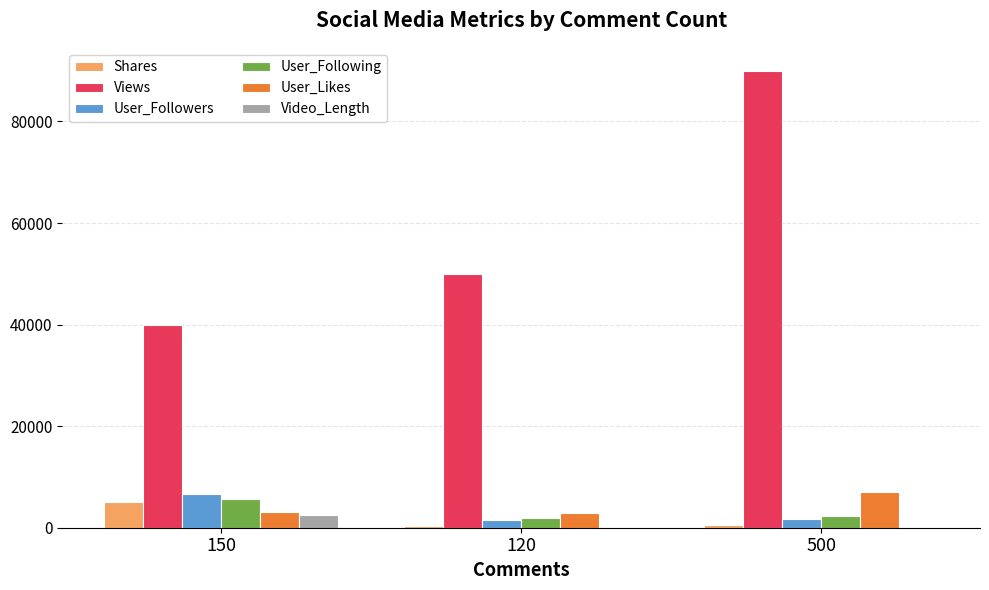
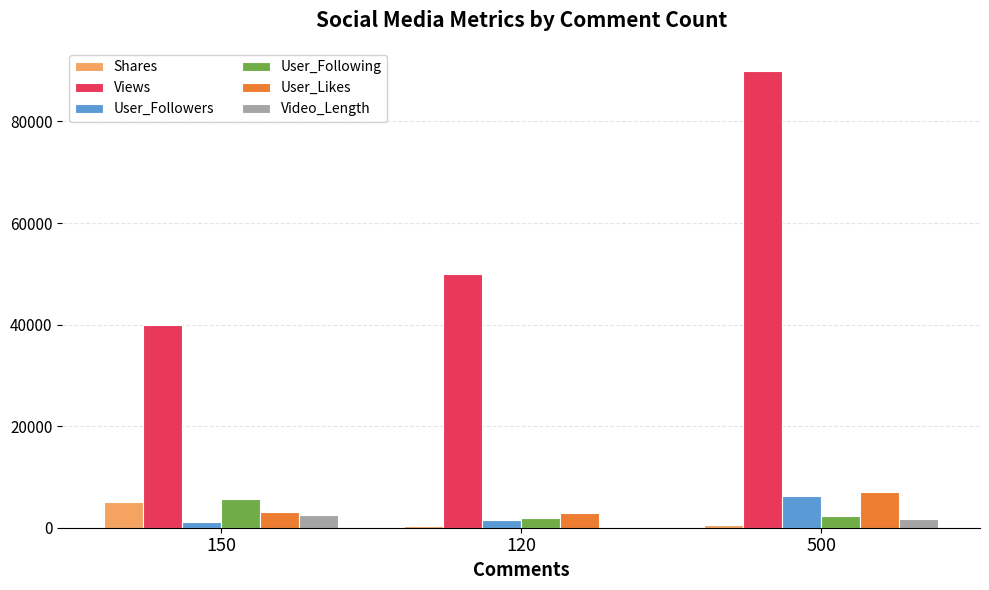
  {
    "Shares": {
      "150": 5000,
      "500": 1000
    },
    "Views": {
      "150": 40000,
      "120": 50000,
      "500": 90000
    },
    "User_Followers": {
-     "150": 7000,
+     "150": 1000,
      "120": 2000,
-     "500": 2000
+     "500": 6000
    },
    "User_Following": {
      "150": 6000,
      "120": 2000,
      "500": 2000
    },
    "User_Likes": {
      "150": 3000,
      "120": 3000,
      "500": 7000
    },
    "Video_Length": {
      "150": 3000,
-     "500": 0
+     "500": 2000
    }
  }
